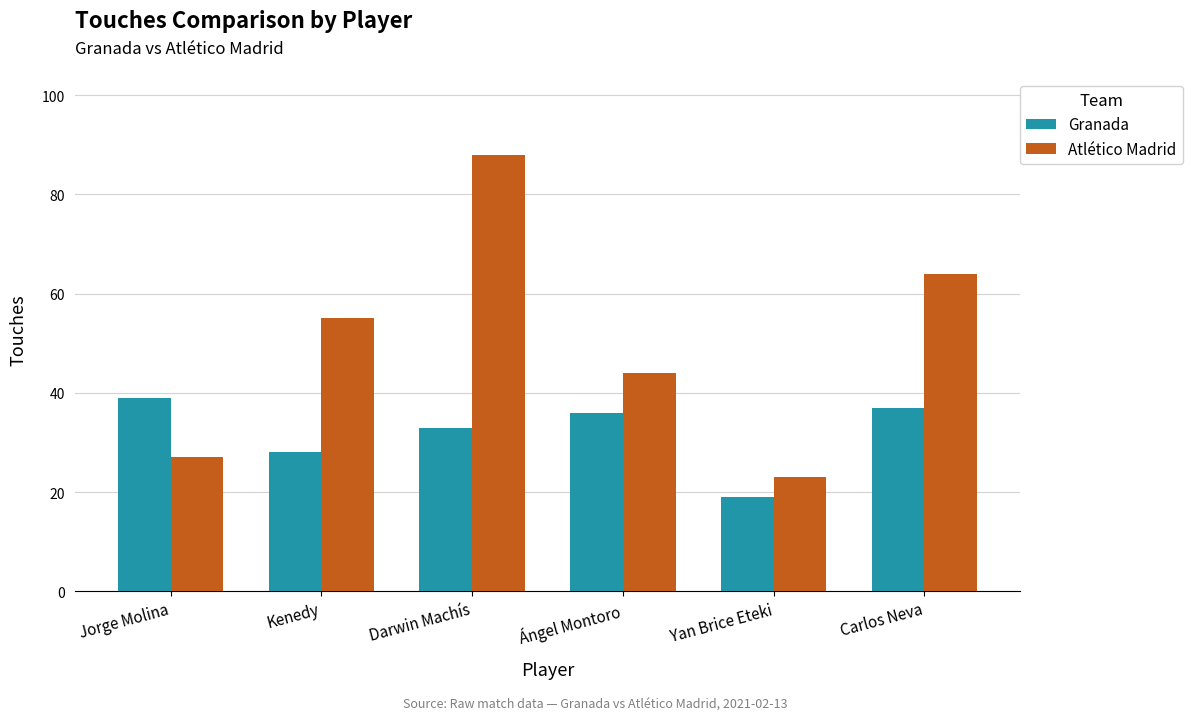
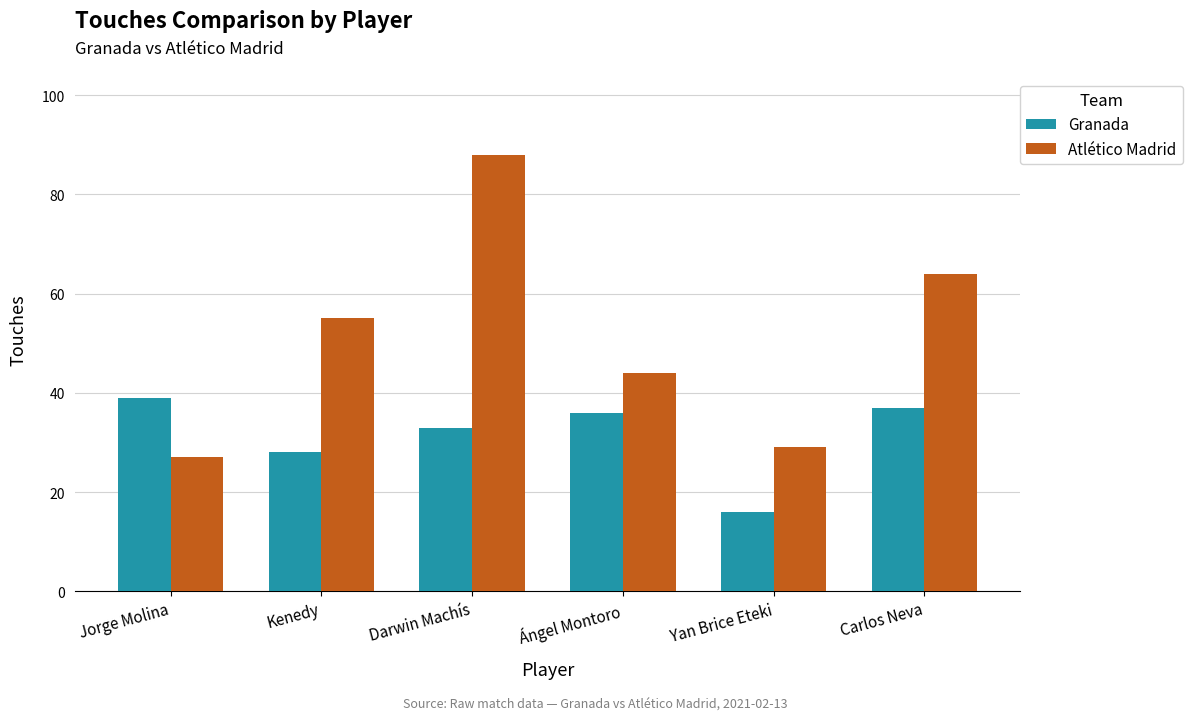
  {
    "Granada": {
      "Jorge Molina": 39,
      "Kenedy": 28,
      "Darwin Machís": 33,
      "Ángel Montoro": 36,
-     "Yan Brice Eteki": 19,
+     "Yan Brice Eteki": 16,
      "Carlos Neva": 37
    },
    "Atlético Madrid": {
      "Jorge Molina": 27,
      "Kenedy": 55,
      "Darwin Machís": 88,
      "Ángel Montoro": 44,
-     "Yan Brice Eteki": 23,
+     "Yan Brice Eteki": 29,
      "Carlos Neva": 64
    }
  }
